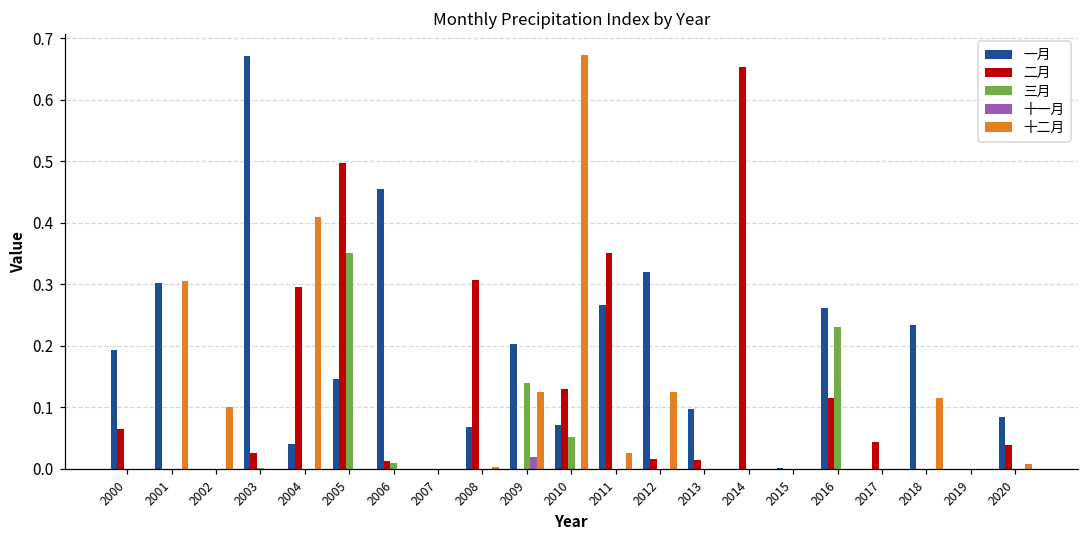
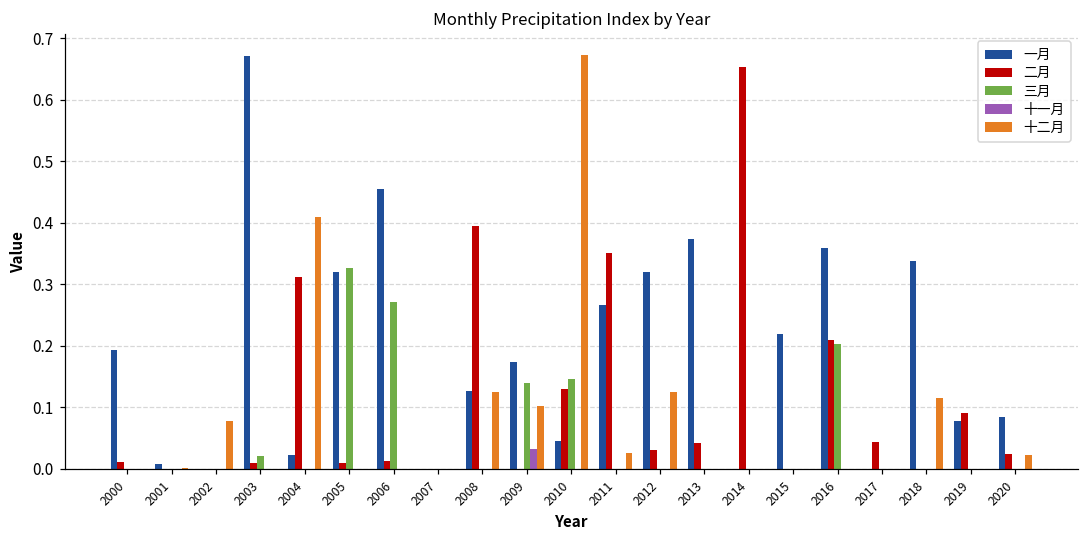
  {
    "一月": {
      "2000": 0.19,
-     "2001": 0.30,
+     "2001": 0.01,
      "2003": 0.67,
-     "2004": 0.04,
-     "2005": 0.15,
+     "2004": 0.02,
+     "2005": 0.32,
      "2006": 0.46,
      "2007": 0.00,
-     "2008": 0.07,
-     "2009": 0.20,
-     "2010": 0.07,
+     "2008": 0.13,
+     "2009": 0.17,
+     "2010": 0.05,
      "2011": 0.27,
      "2012": 0.32,
-     "2013": 0.10,
+     "2013": 0.37,
      "2014": 0.00,
-     "2015": 0.00,
-     "2016": 0.26,
+     "2015": 0.22,
+     "2016": 0.36,
      "2017": 0.00,
-     "2018": 0.23,
-     "2019": 0.00,
+     "2018": 0.34,
+     "2019": 0.08,
      "2020": 0.08
    },
    "二月": {
-     "2000": 0.06,
+     "2000": 0.01,
      "2002": 0.00,
-     "2003": 0.03,
-     "2004": 0.30,
-     "2005": 0.50,
+     "2003": 0.01,
+     "2004": 0.31,
+     "2005": 0.01,
      "2006": 0.01,
      "2007": 0.00,
-     "2008": 0.31,
+     "2008": 0.39,
      "2009": 0.00,
      "2010": 0.13,
      "2011": 0.35,
-     "2012": 0.02,
-     "2013": 0.01,
+     "2012": 0.03,
+     "2013": 0.04,
      "2014": 0.65,
      "2015": 0.00,
-     "2016": 0.12,
+     "2016": 0.21,
      "2017": 0.04,
      "2018": 0.00,
-     "2019": 0.00,
-     "2020": 0.04
+     "2019": 0.09,
+     "2020": 0.02
    },
    "三月": {
      "2000": 0.00,
      "2001": 0.00,
      "2002": 0.00,
-     "2003": 0.00,
+     "2003": 0.02,
      "2004": 0.00,
-     "2005": 0.35,
-     "2006": 0.01,
+     "2005": 0.33,
+     "2006": 0.27,
      "2008": 0.00,
      "2009": 0.14,
-     "2010": 0.05,
+     "2010": 0.15,
      "2011": 0.00,
      "2012": 0.00,
      "2013": 0.00,
      "2014": 0.00,
      "2015": 0.00,
-     "2016": 0.23,
+     "2016": 0.20,
      "2017": 0.00,
      "2018": 0.00,
      "2019": 0.00,
      "2020": 0.00
    },
    "十一月": {
      "2000": 0.00,
      "2001": 0.00,
      "2002": 0.00,
      "2003": 0.00,
      "2004": 0.00,
      "2005": 0.00,
      "2006": 0.00,
      "2007": 0.00,
      "2008": 0.00,
-     "2009": 0.02,
+     "2009": 0.03,
      "2010": 0.00,
      "2011": 0.00,
      "2012": 0.00,
      "2013": 0.00,
      "2014": 0.00,
      "2015": 0.00,
      "2016": 0.00,
      "2017": 0.00,
      "2018": 0.00,
      "2019": 0.00,
      "2020": 0.00
    },
    "十二月": {
      "2000": 0.00,
-     "2001": 0.31,
-     "2002": 0.10,
+     "2001": 0.00,
+     "2002": 0.08,
      "2003": 0.00,
      "2004": 0.41,
      "2006": 0.00,
      "2007": 0.00,
-     "2008": 0.00,
-     "2009": 0.13,
+     "2008": 0.13,
+     "2009": 0.10,
      "2010": 0.67,
      "2011": 0.03,
      "2012": 0.12,
      "2013": 0.00,
      "2014": 0.00,
      "2015": 0.00,
      "2016": 0.00,
      "2017": 0.00,
      "2018": 0.11,
      "2019": 0.00,
-     "2020": 0.01
+     "2020": 0.02
    }
  }
